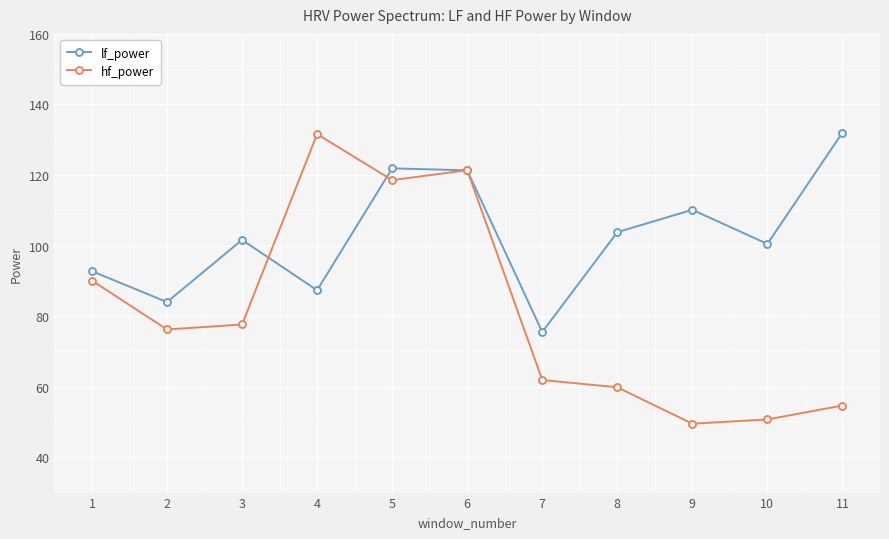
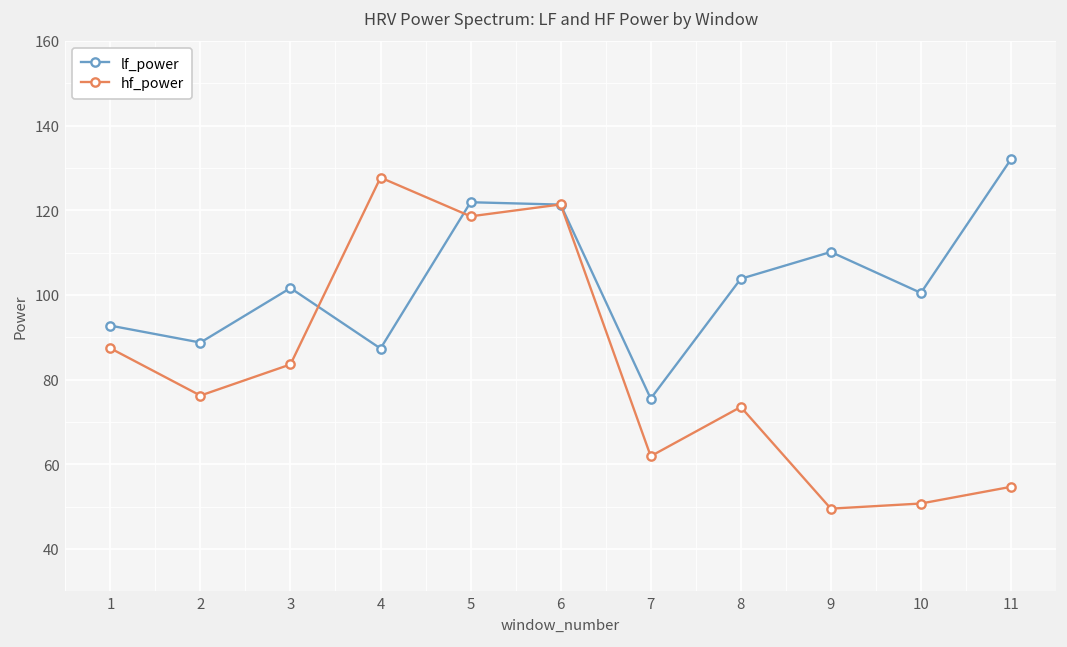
  {
    "lf_power": {
      "1": 93,
-     "2": 84,
+     "2": 89,
      "3": 102,
      "4": 87,
      "5": 122,
      "7": 76,
      "8": 104,
      "9": 110,
      "10": 100,
      "11": 132
    },
    "hf_power": {
-     "1": 90,
+     "1": 87,
      "2": 76,
-     "3": 78,
-     "4": 132,
+     "3": 84,
+     "4": 128,
      "5": 119,
      "7": 62,
-     "8": 60,
+     "8": 74,
      "9": 50,
      "10": 51,
      "11": 55
    }
  }
